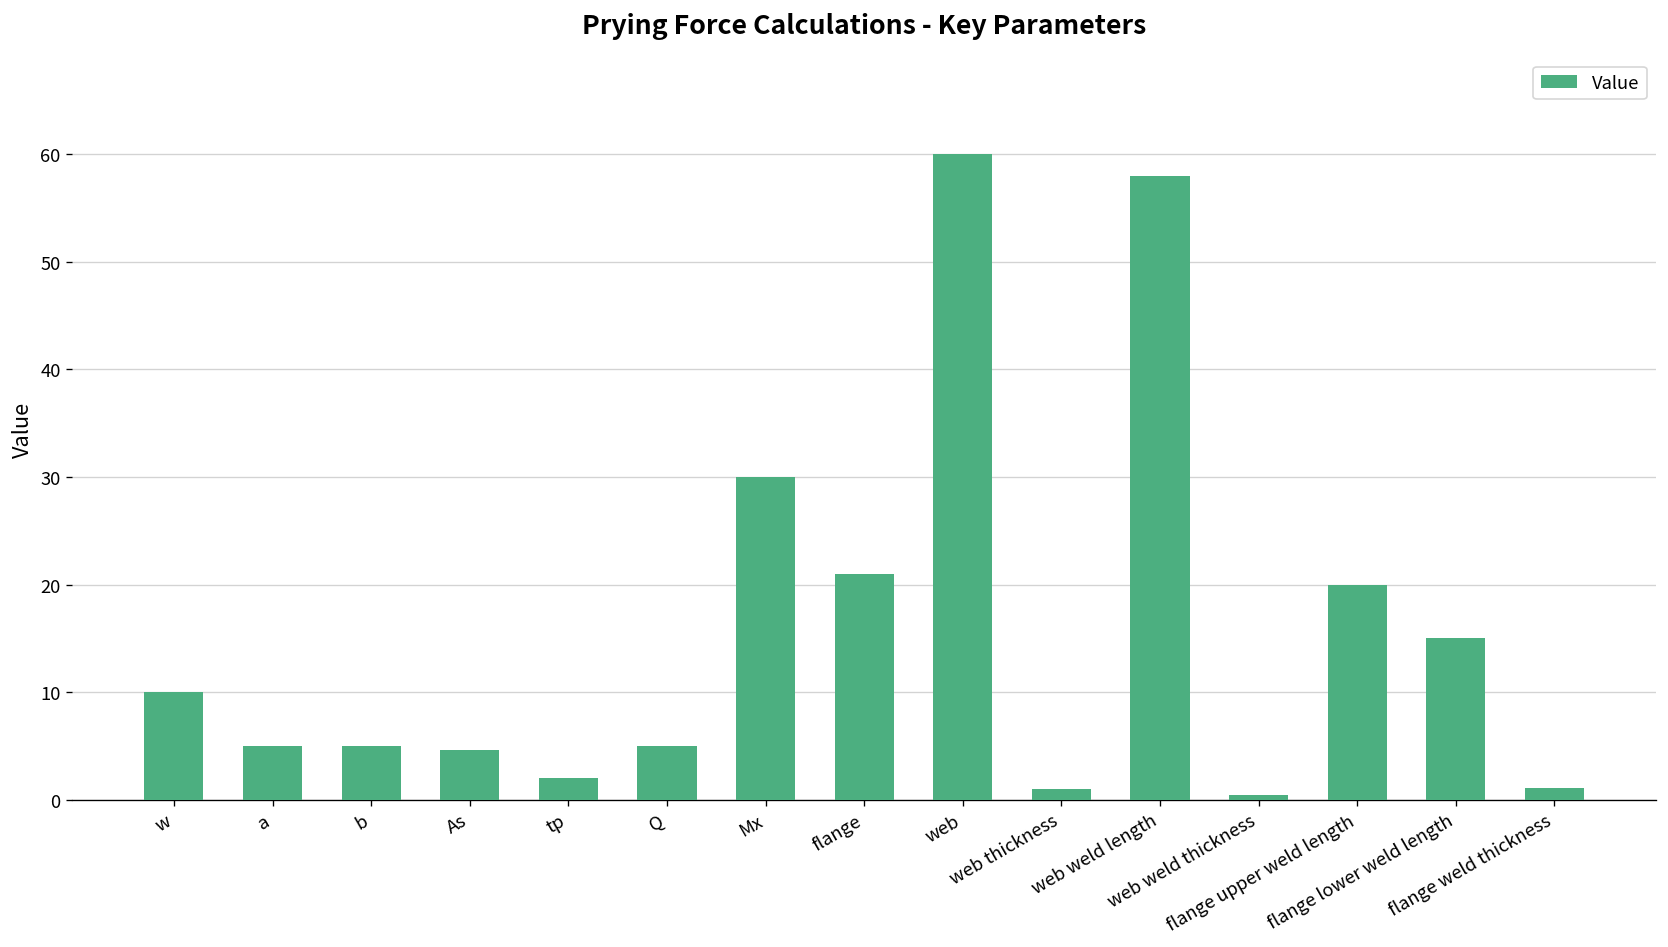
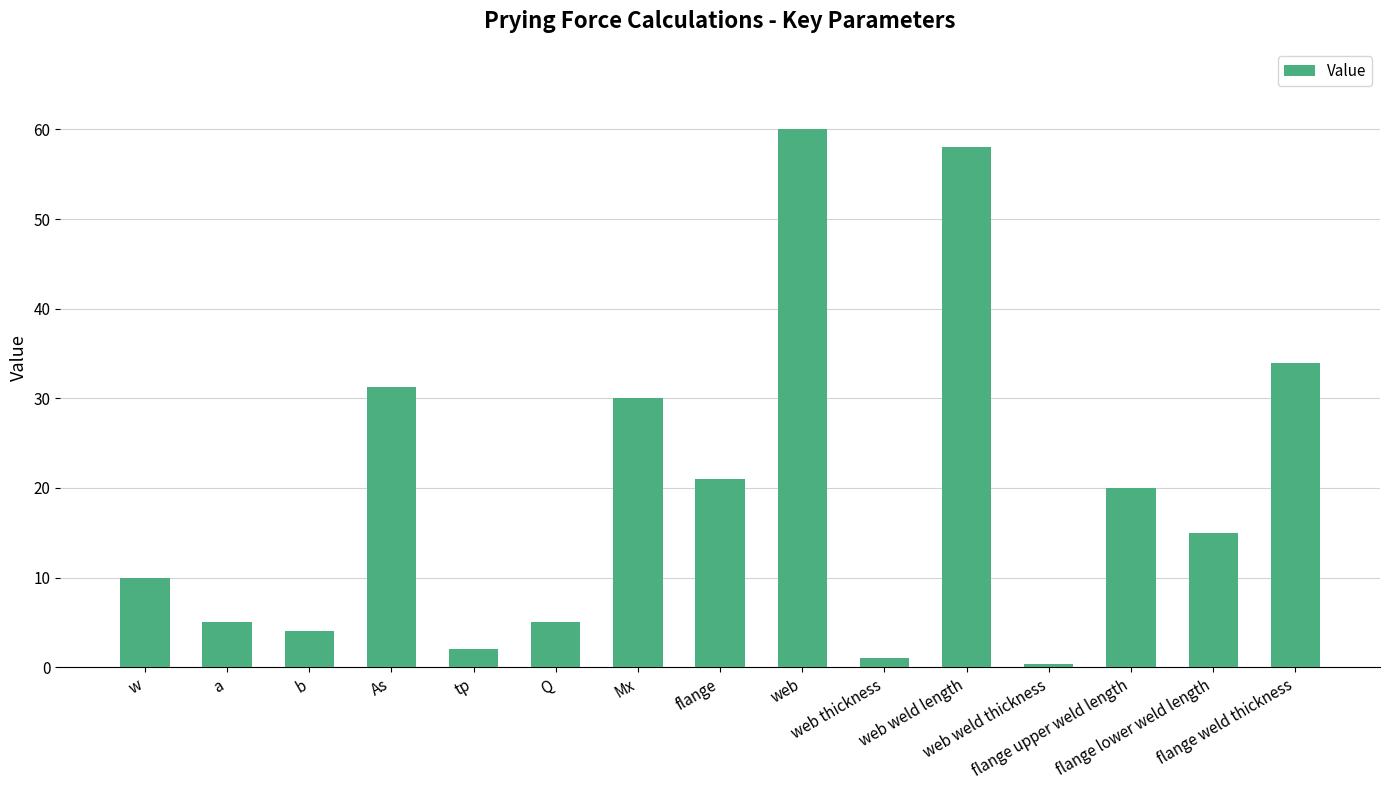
  {
    "w": 10,
    "a": 5,
-   "b": 5,
-   "As": 5,
+   "b": 4,
+   "As": 31,
    "tp": 2,
    "Q": 5,
    "Mx": 30,
    "flange": 21,
    "web": 60,
    "web thickness": 1,
    "web weld length": 58,
    "web weld thickness": 0,
    "flange upper weld length": 20,
    "flange lower weld length": 15,
-   "flange weld thickness": 1
+   "flange weld thickness": 34
  }
